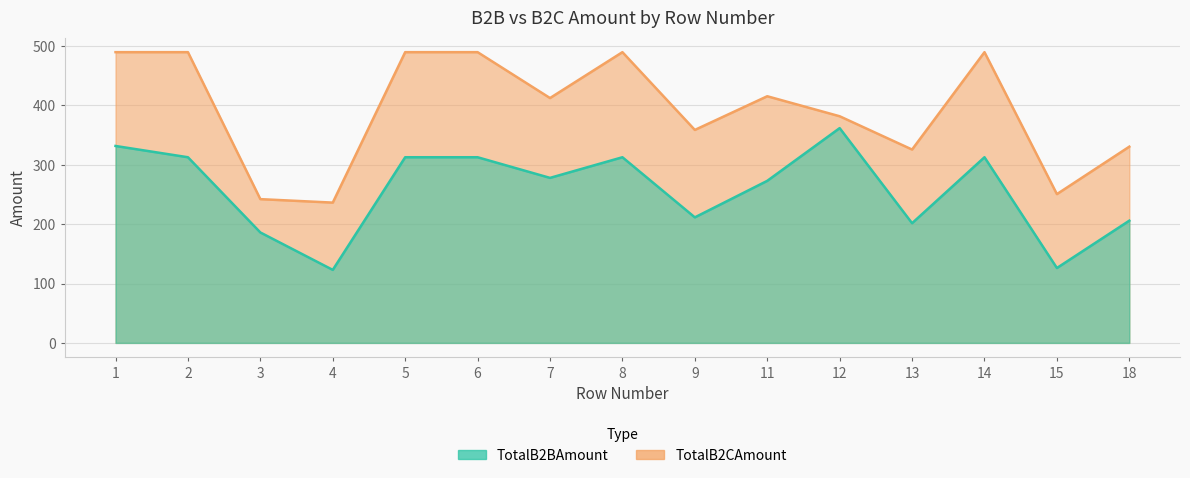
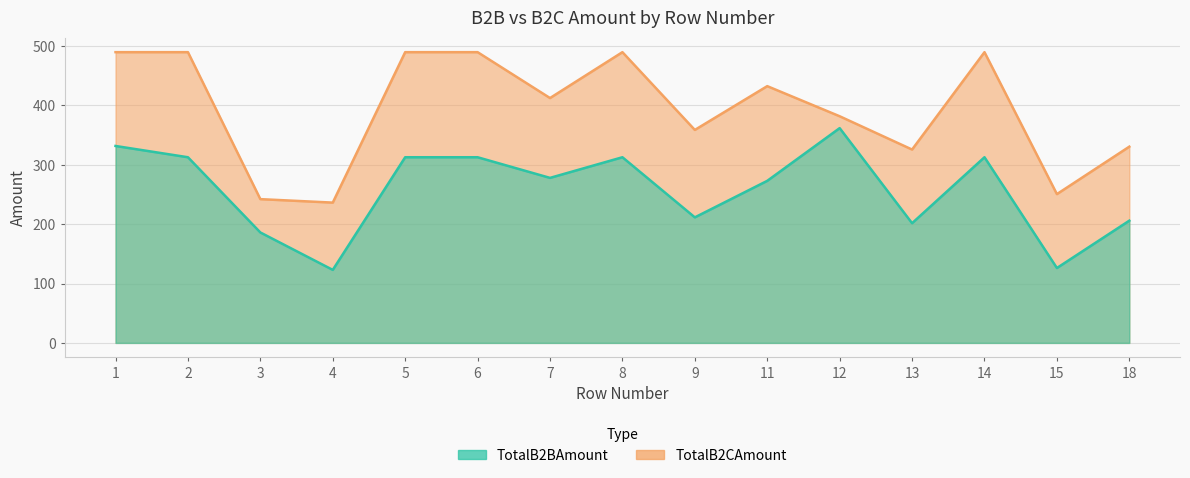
  {
    "TotalB2CAmount": {
      "1": 490,
      "2": 490,
      "3": 240,
      "4": 240,
      "5": 490,
      "6": 490,
      "7": 410,
      "8": 490,
      "9": 360,
-     "11": 420,
+     "11": 430,
      "12": 380,
      "13": 330,
      "14": 490,
      "15": 250,
      "18": 330
    },
    "TotalB2BAmount": {
      "1": 330,
      "2": 310,
      "3": 190,
      "4": 120,
      "5": 310,
      "6": 310,
      "7": 280,
      "8": 310,
      "9": 210,
      "11": 270,
      "12": 360,
      "13": 200,
      "14": 310,
      "15": 130,
      "18": 210
    }
  }
